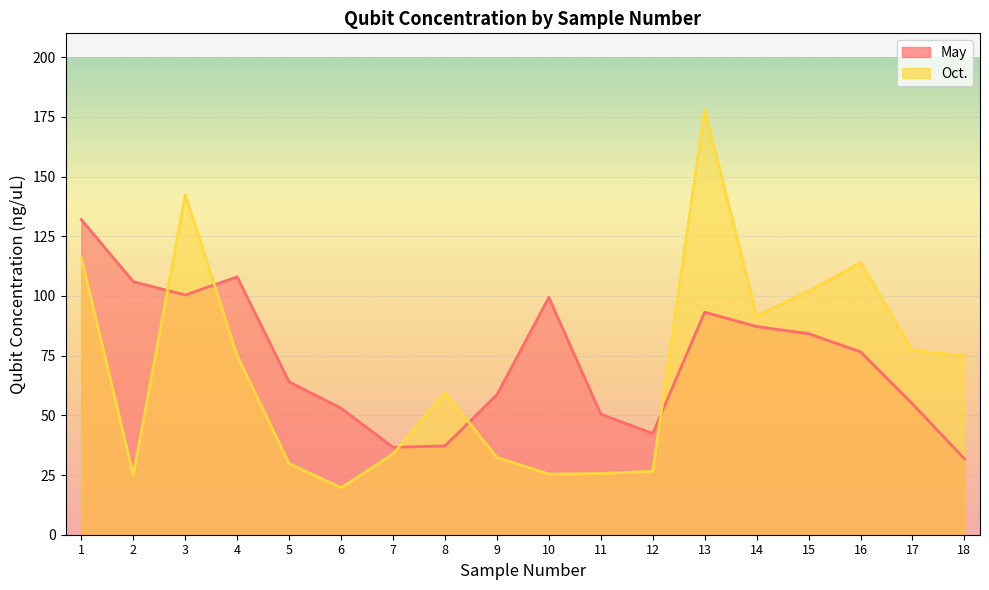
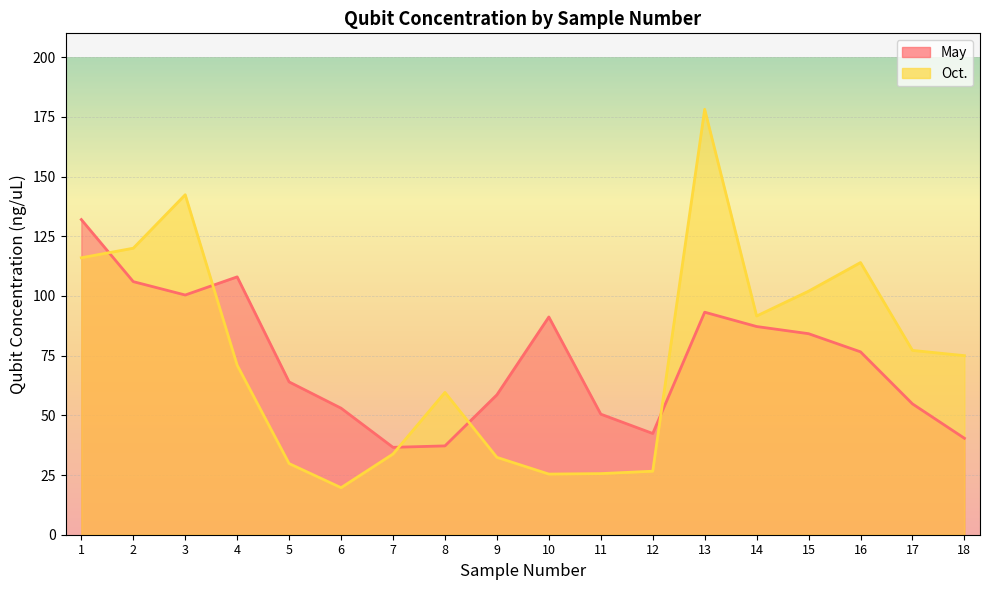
  {
    "May": {
      "1": 132,
      "2": 106,
      "3": 100,
      "4": 108,
      "5": 64,
      "6": 53,
      "7": 37,
      "8": 37,
      "9": 59,
-     "10": 99,
+     "10": 91,
      "11": 51,
      "12": 42,
      "13": 93,
      "14": 87,
      "15": 84,
      "16": 77,
      "17": 55,
-     "18": 32
+     "18": 40
    },
    "Oct.": {
      "1": 116,
-     "2": 25,
+     "2": 120,
      "3": 142,
-     "4": 75,
+     "4": 71,
      "5": 30,
      "6": 20,
      "7": 34,
      "8": 60,
      "9": 32,
      "10": 25,
      "11": 26,
      "12": 27,
      "13": 178,
      "14": 92,
      "15": 102,
      "16": 114,
      "17": 77,
      "18": 75
    }
  }
